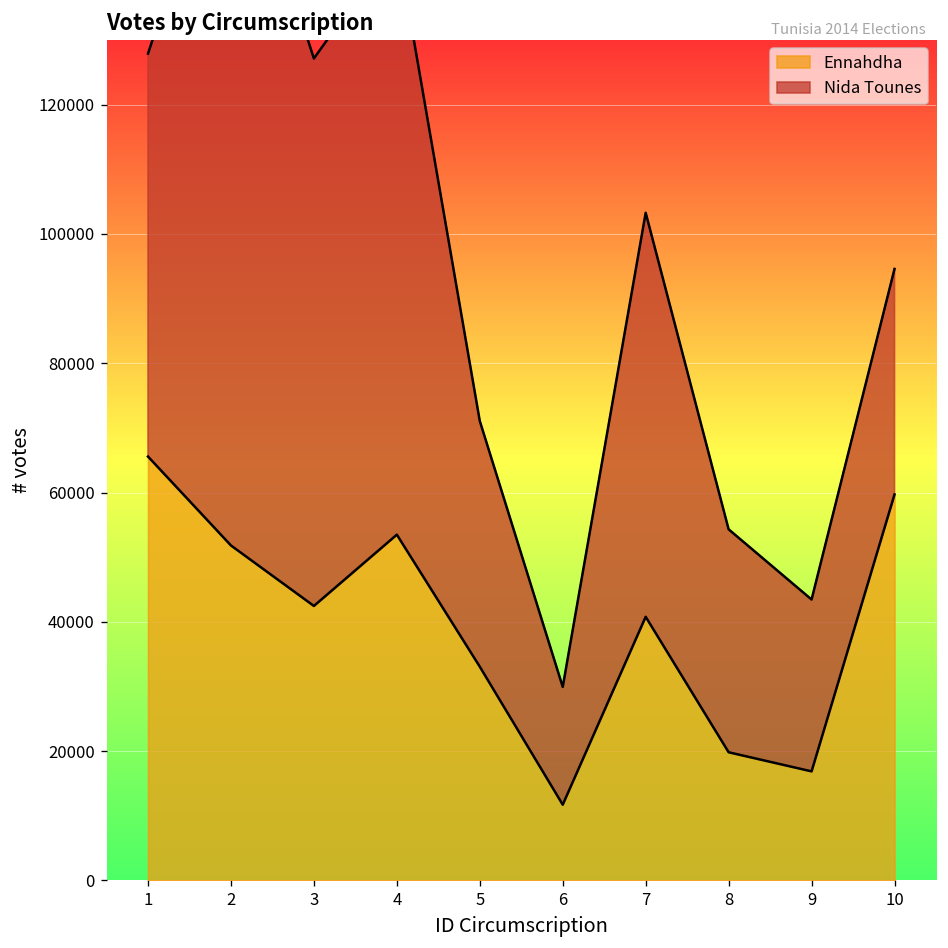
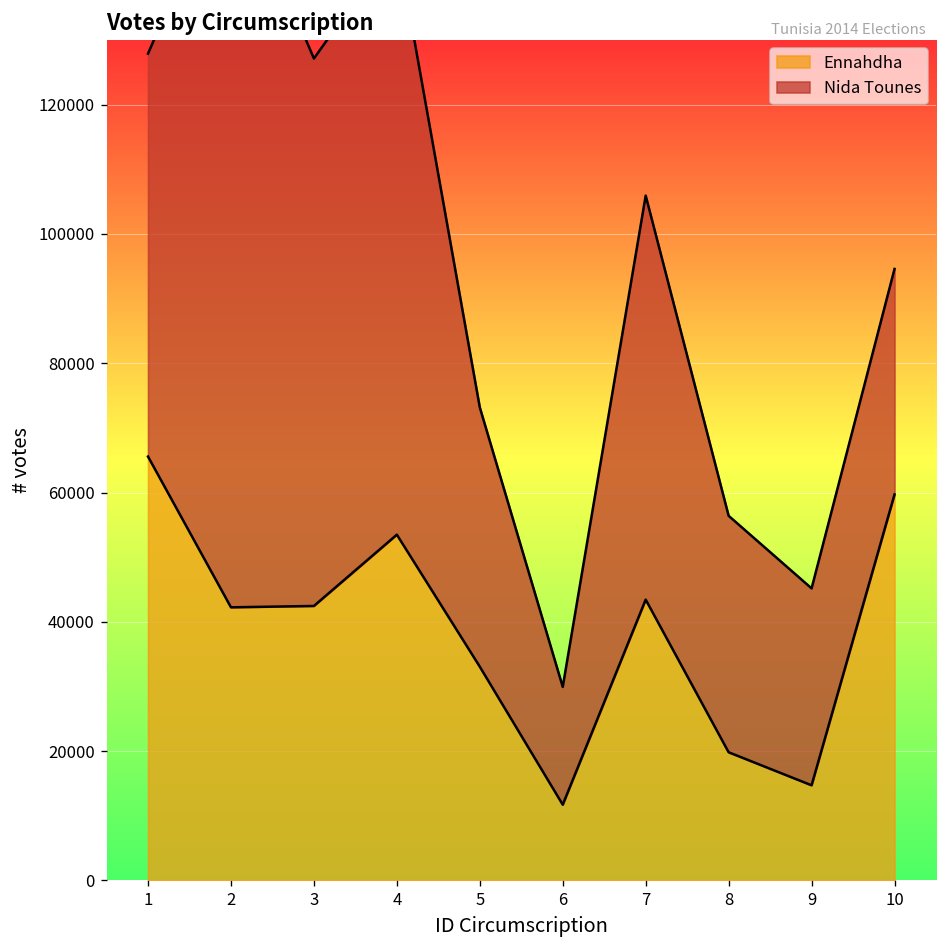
  {
    "Ennahdha": {
      "1": 66000,
-     "2": 52000,
+     "2": 42000,
      "3": 42000,
      "4": 53000,
      "5": 33000,
      "6": 12000,
-     "7": 41000,
+     "7": 43000,
      "8": 20000,
-     "9": 17000,
+     "9": 15000,
      "10": 60000
    },
    "Nida Tounes": {
      "1": 62000,
      "3": 85000,
-     "5": 38000,
+     "5": 40000,
      "6": 18000,
      "7": 62000,
-     "8": 34000,
-     "9": 27000,
+     "8": 37000,
+     "9": 30000,
      "10": 35000
    }
  }
